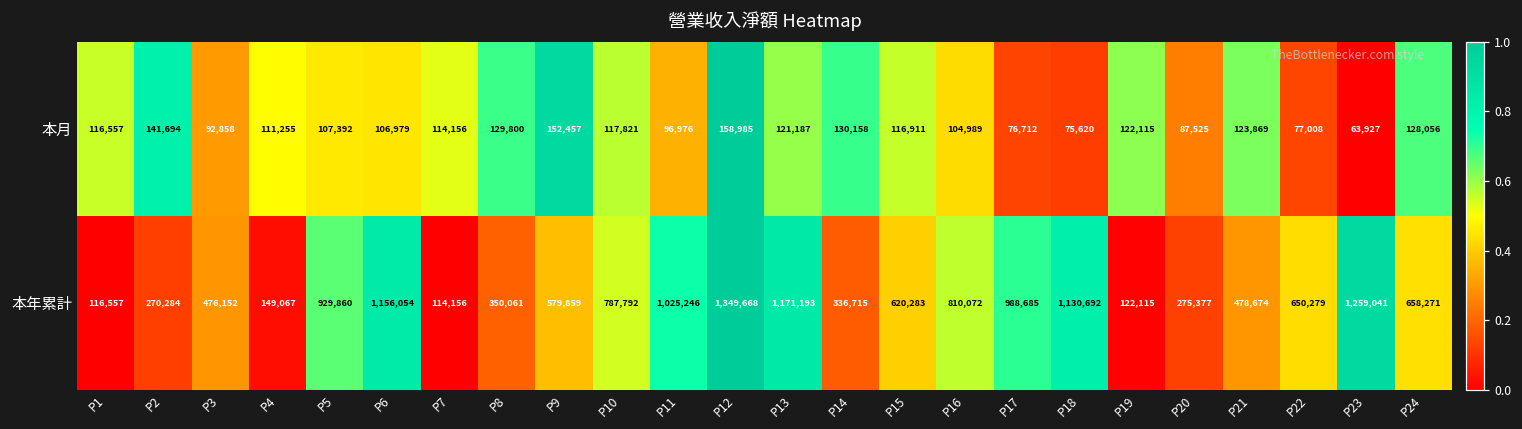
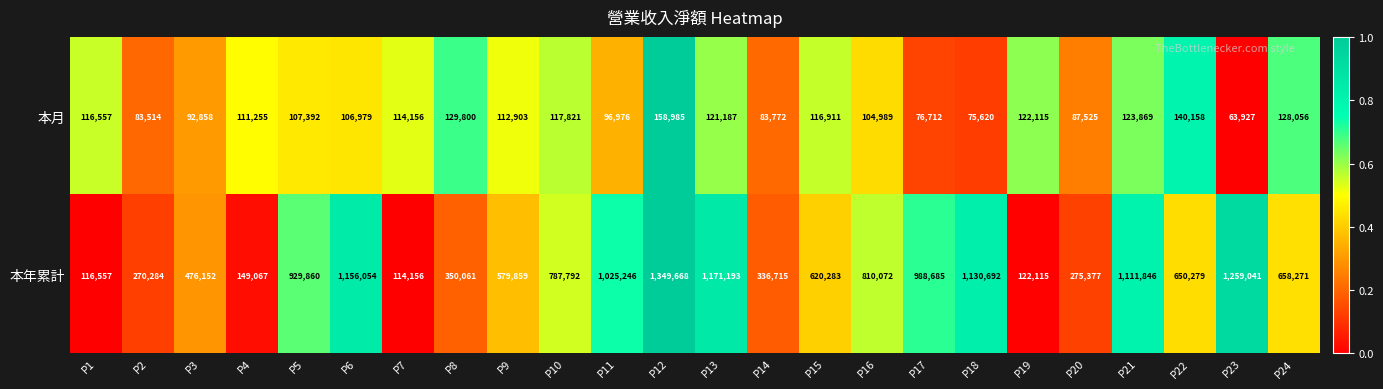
  {
    "本月": {
      "P1": "116,557",
-     "P2": "141,694",
+     "P2": "83,514",
      "P3": "92,858",
      "P4": "111,255",
      "P5": "107,392",
      "P6": "106,979",
      "P7": "114,156",
      "P8": "129,800",
-     "P9": "152,457",
+     "P9": "112,903",
      "P10": "117,821",
      "P11": "96,976",
      "P12": "158,985",
      "P13": "121,187",
-     "P14": "130,158",
+     "P14": "83,772",
      "P15": "116,911",
      "P16": "104,989",
      "P17": "76,712",
      "P18": "75,620",
      "P19": "122,115",
      "P20": "87,525",
      "P21": "123,869",
-     "P22": "77,008",
+     "P22": "140,158",
      "P24": "128,056"
    },
    "本年累計": {
      "P1": "116,557",
      "P2": "270,284",
      "P3": "476,152",
      "P4": "149,067",
      "P5": "929,860",
      "P6": "1,156,054",
      "P7": "114,156",
      "P8": "350,061",
      "P9": "579,859",
      "P10": "787,792",
      "P11": "1,025,246",
      "P12": "1,349,668",
      "P13": "1,171,193",
      "P14": "336,715",
      "P15": "620,283",
      "P16": "810,072",
      "P17": "988,685",
      "P18": "1,130,692",
      "P19": "122,115",
      "P20": "275,377",
-     "P21": "478,674",
+     "P21": "1,111,846",
      "P22": "650,279",
      "P23": "1,259,041",
      "P24": "658,271"
    }
  }
